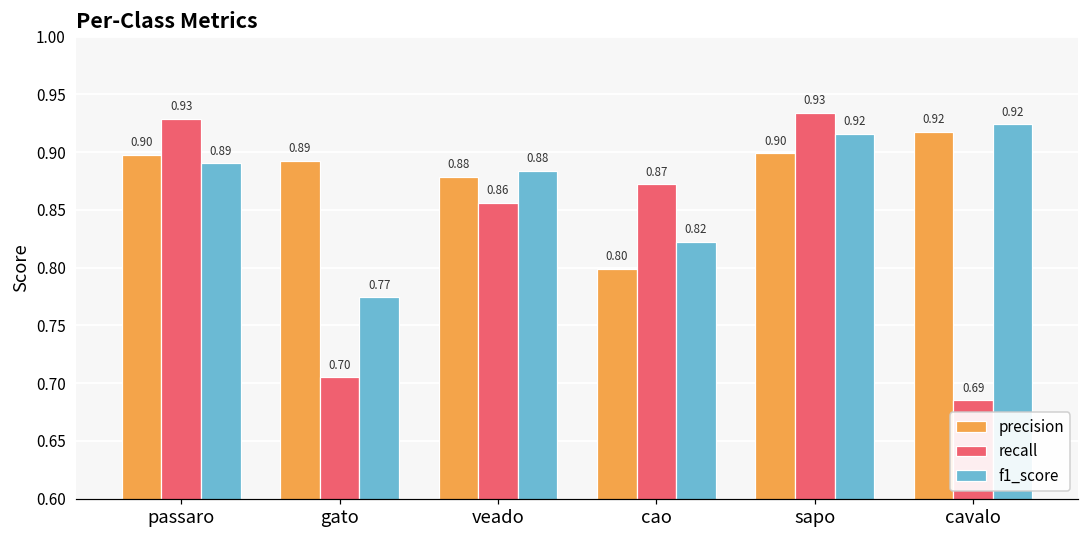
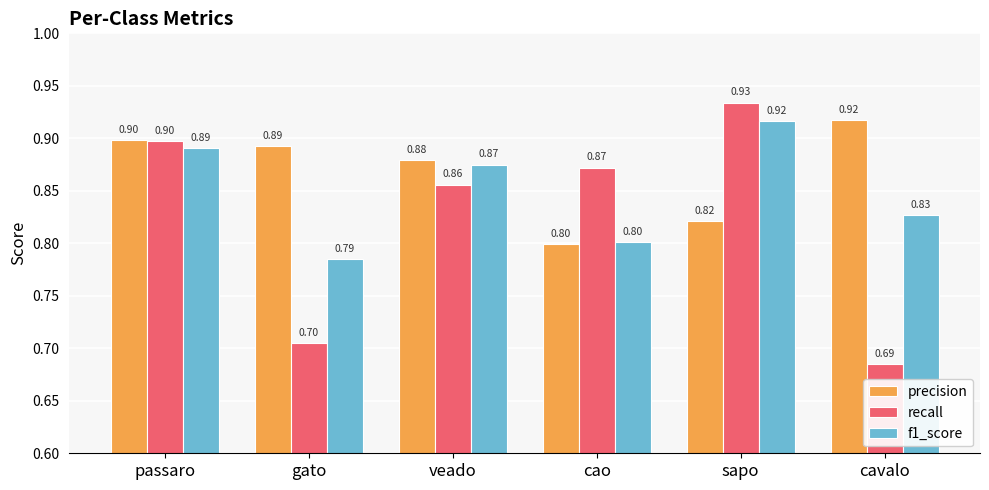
  {
    "precision": {
      "passaro": 0.90,
      "gato": 0.89,
      "veado": 0.88,
      "cao": 0.80,
-     "sapo": 0.90,
+     "sapo": 0.82,
      "cavalo": 0.92
    },
    "recall": {
-     "passaro": 0.93,
+     "passaro": 0.90,
      "gato": 0.70,
      "veado": 0.86,
      "cao": 0.87,
      "sapo": 0.93,
      "cavalo": 0.69
    },
    "f1_score": {
      "passaro": 0.89,
-     "gato": 0.77,
-     "veado": 0.88,
-     "cao": 0.82,
+     "gato": 0.79,
+     "veado": 0.87,
+     "cao": 0.80,
      "sapo": 0.92,
-     "cavalo": 0.92
+     "cavalo": 0.83
    }
  }
